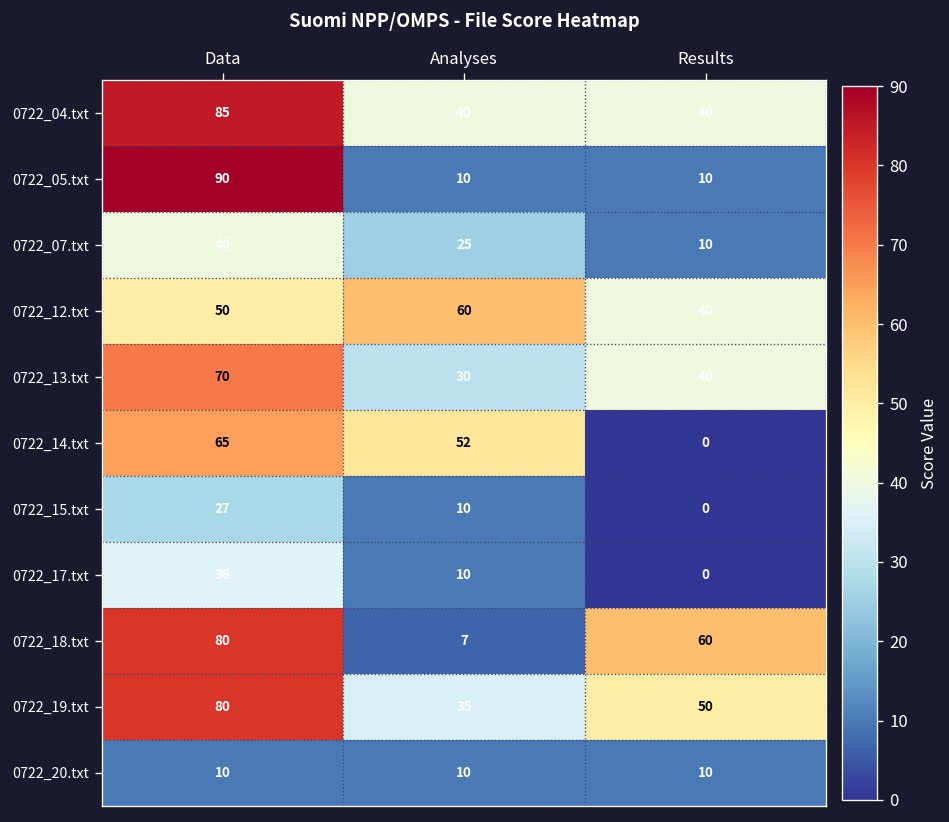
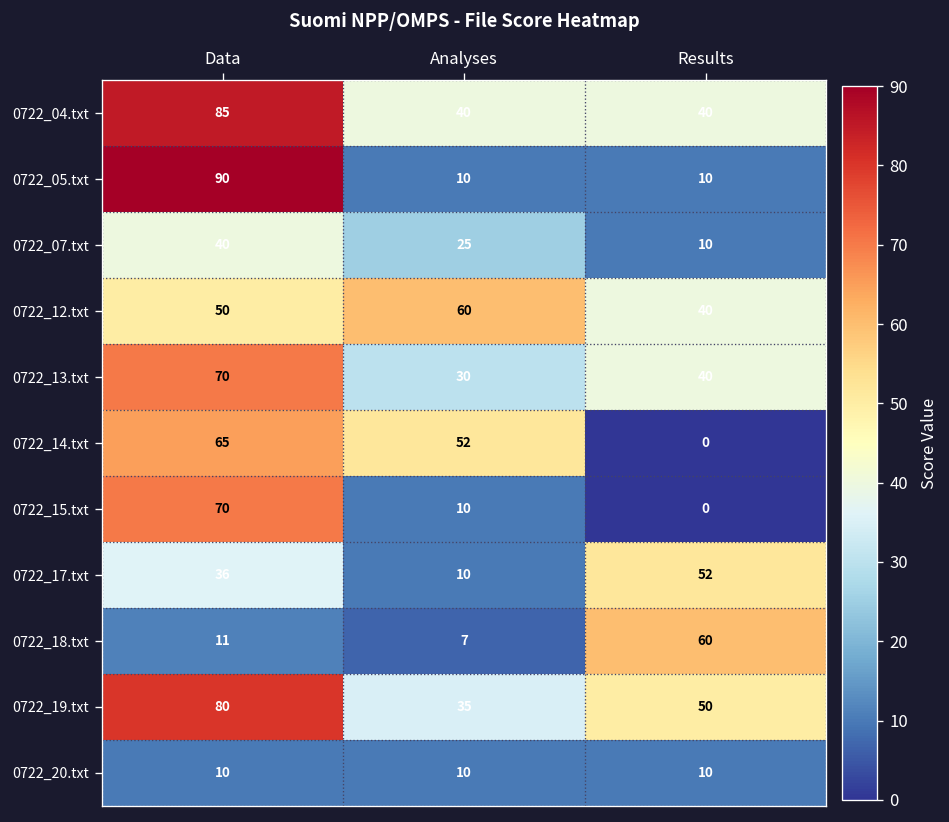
  {
    "0722_04.txt": {
      "Data": 85
    },
    "0722_05.txt": {
      "Data": 90,
      "Analyses": 10,
      "Results": 10
    },
    "0722_07.txt": {
      "Analyses": 25,
      "Results": 10
    },
    "0722_12.txt": {
      "Data": 50,
      "Analyses": 60
    },
    "0722_13.txt": {
      "Data": 70,
      "Analyses": 30
    },
    "0722_14.txt": {
      "Data": 65,
      "Analyses": 52,
      "Results": 0
    },
    "0722_15.txt": {
-     "Data": 27,
+     "Data": 70,
      "Analyses": 10,
      "Results": 0
    },
    "0722_17.txt": {
      "Analyses": 10,
-     "Results": 0
+     "Results": 52
    },
    "0722_18.txt": {
-     "Data": 80,
+     "Data": 11,
      "Analyses": 7,
      "Results": 60
    },
    "0722_19.txt": {
      "Data": 80,
      "Results": 50
    },
    "0722_20.txt": {
      "Data": 10,
      "Analyses": 10,
      "Results": 10
    }
  }
